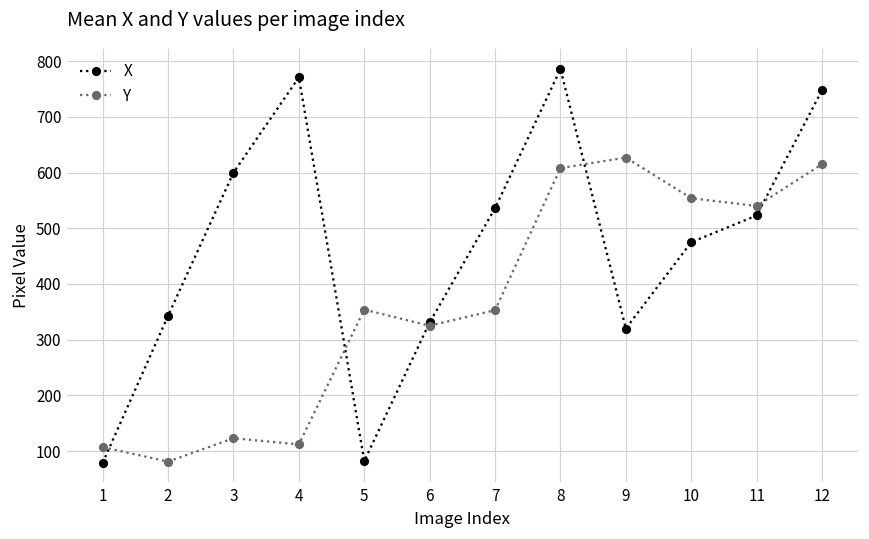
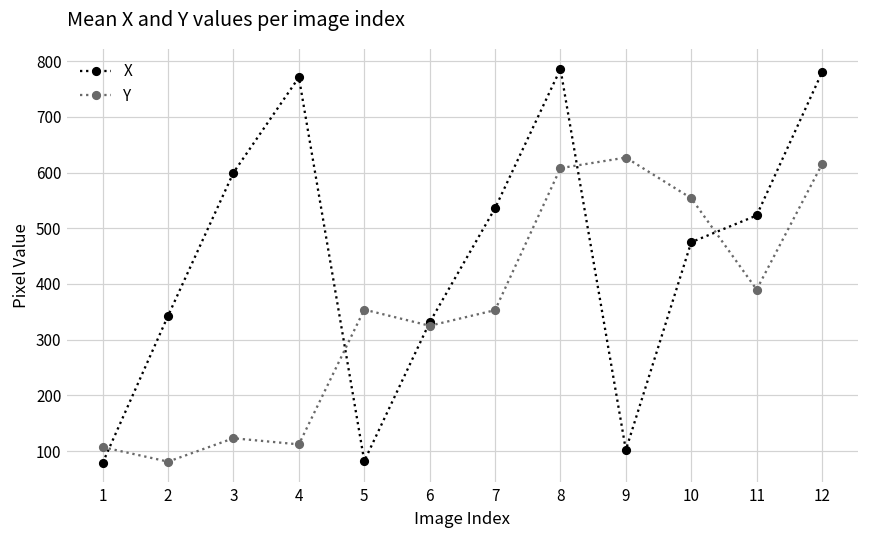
  {
    "X": {
      "1": 80,
      "2": 340,
      "3": 600,
      "4": 770,
      "5": 80,
      "6": 330,
      "7": 540,
      "8": 790,
-     "9": 320,
+     "9": 100,
      "10": 480,
      "11": 520,
-     "12": 750
+     "12": 780
    },
    "Y": {
      "1": 110,
      "2": 80,
      "3": 120,
      "4": 110,
      "5": 350,
      "6": 330,
      "7": 350,
      "8": 610,
      "9": 630,
      "10": 550,
-     "11": 540,
+     "11": 390,
      "12": 620
    }
  }
